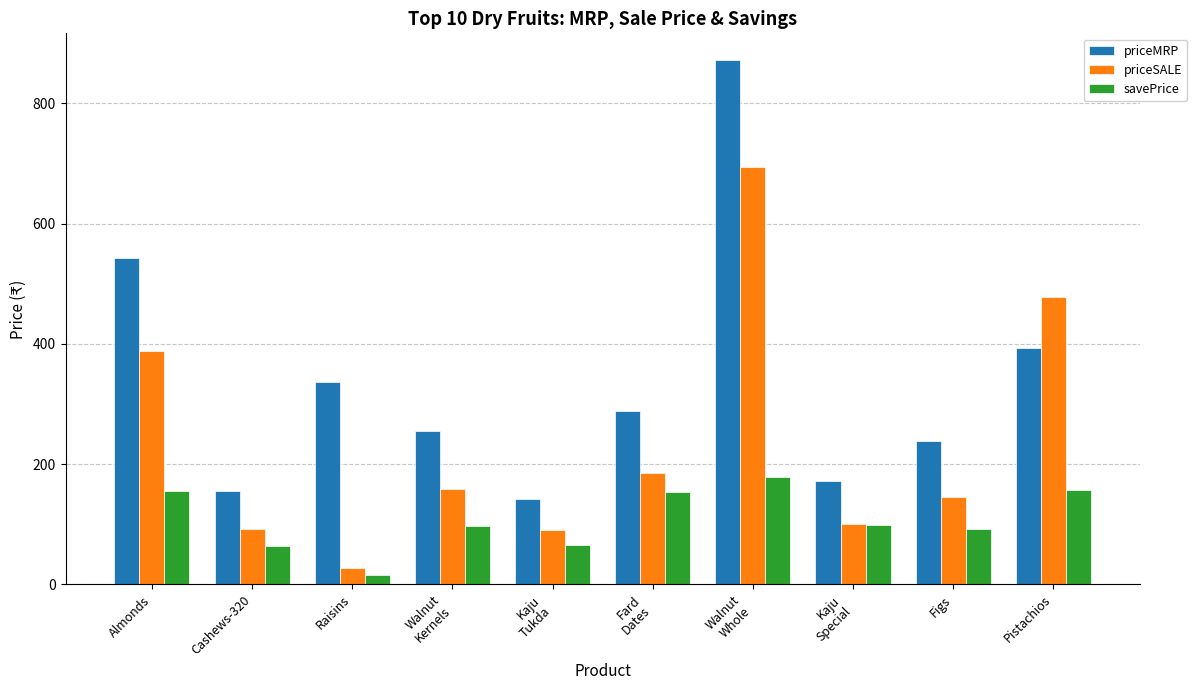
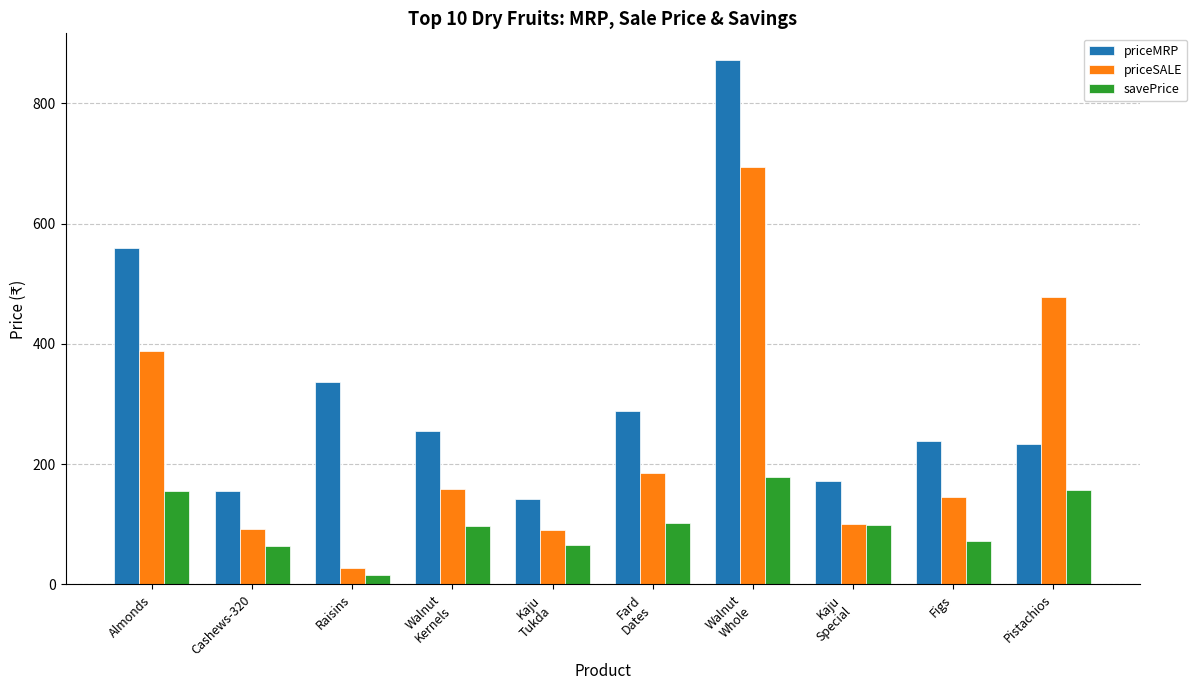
  {
    "priceMRP": {
-     "Almonds": 540,
+     "Almonds": 560,
      "Cashews-320": 160,
      "Raisins": 340,
      "Walnut Kernels": 260,
      "Kaju Tukda": 140,
      "Fard Dates": 290,
      "Walnut Whole": 870,
      "Kaju Special": 170,
      "Figs": 240,
-     "Pistachios": 390
+     "Pistachios": 230
    },
    "priceSALE": {
      "Almonds": 390,
      "Cashews-320": 90,
      "Raisins": 30,
      "Walnut Kernels": 160,
      "Kaju Tukda": 90,
      "Fard Dates": 190,
      "Walnut Whole": 700,
      "Kaju Special": 100,
      "Figs": 150,
      "Pistachios": 480
    },
    "savePrice": {
      "Almonds": 160,
      "Cashews-320": 60,
      "Raisins": 20,
      "Walnut Kernels": 100,
      "Kaju Tukda": 70,
-     "Fard Dates": 150,
+     "Fard Dates": 100,
      "Walnut Whole": 180,
      "Kaju Special": 100,
-     "Figs": 90,
+     "Figs": 70,
      "Pistachios": 160
    }
  }
